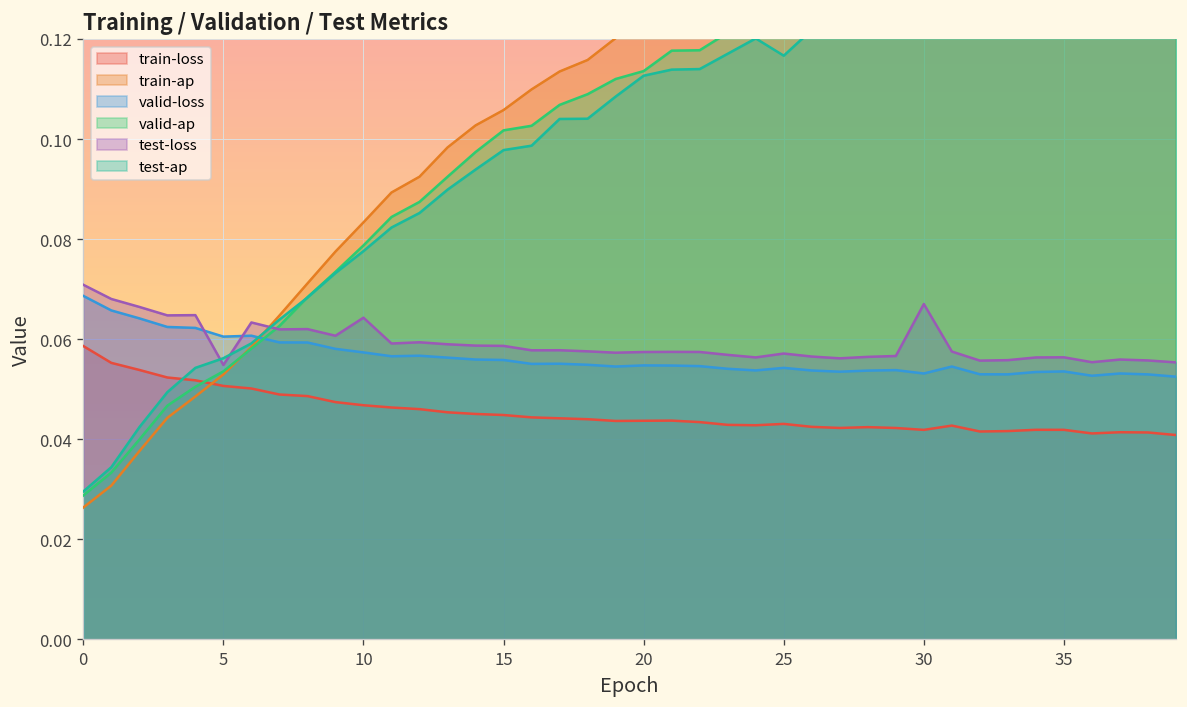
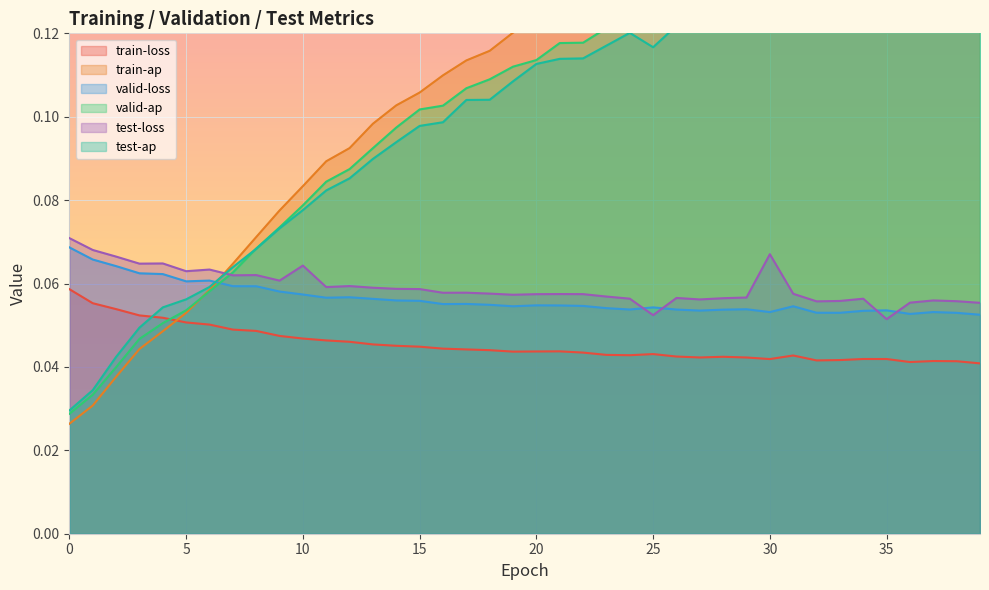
  {
    "test-loss": {
      "0": 0.071,
-     "5": 0.055,
+     "5": 0.063,
      "10": 0.064,
      "15": 0.059,
      "20": 0.057,
-     "25": 0.057,
+     "25": 0.052,
      "30": 0.067,
-     "35": 0.056
+     "35": 0.051
    }
  }
